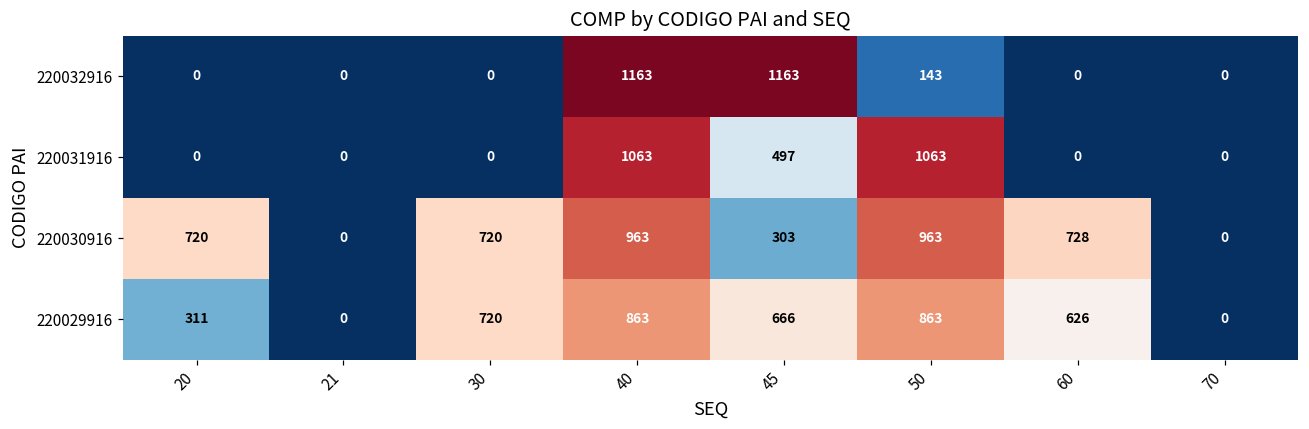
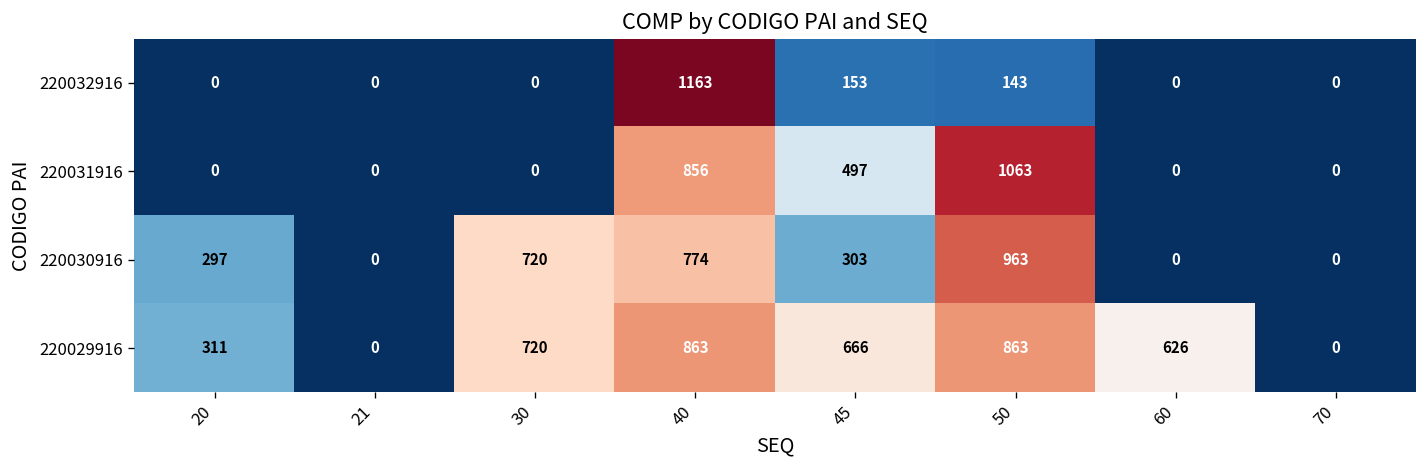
  {
    "220032916": {
      "20": 0,
      "21": 0,
      "30": 0,
      "40": 1163,
-     "45": 1163,
+     "45": 153,
      "50": 143,
      "60": 0,
      "70": 0
    },
    "220031916": {
      "20": 0,
      "21": 0,
      "30": 0,
-     "40": 1063,
+     "40": 856,
      "45": 497,
      "50": 1063,
      "60": 0,
      "70": 0
    },
    "220030916": {
-     "20": 720,
+     "20": 297,
      "21": 0,
      "30": 720,
-     "40": 963,
+     "40": 774,
      "45": 303,
      "50": 963,
-     "60": 728,
+     "60": 0,
      "70": 0
    },
    "220029916": {
      "20": 311,
      "21": 0,
      "30": 720,
      "40": 863,
      "45": 666,
      "50": 863,
      "60": 626,
      "70": 0
    }
  }
